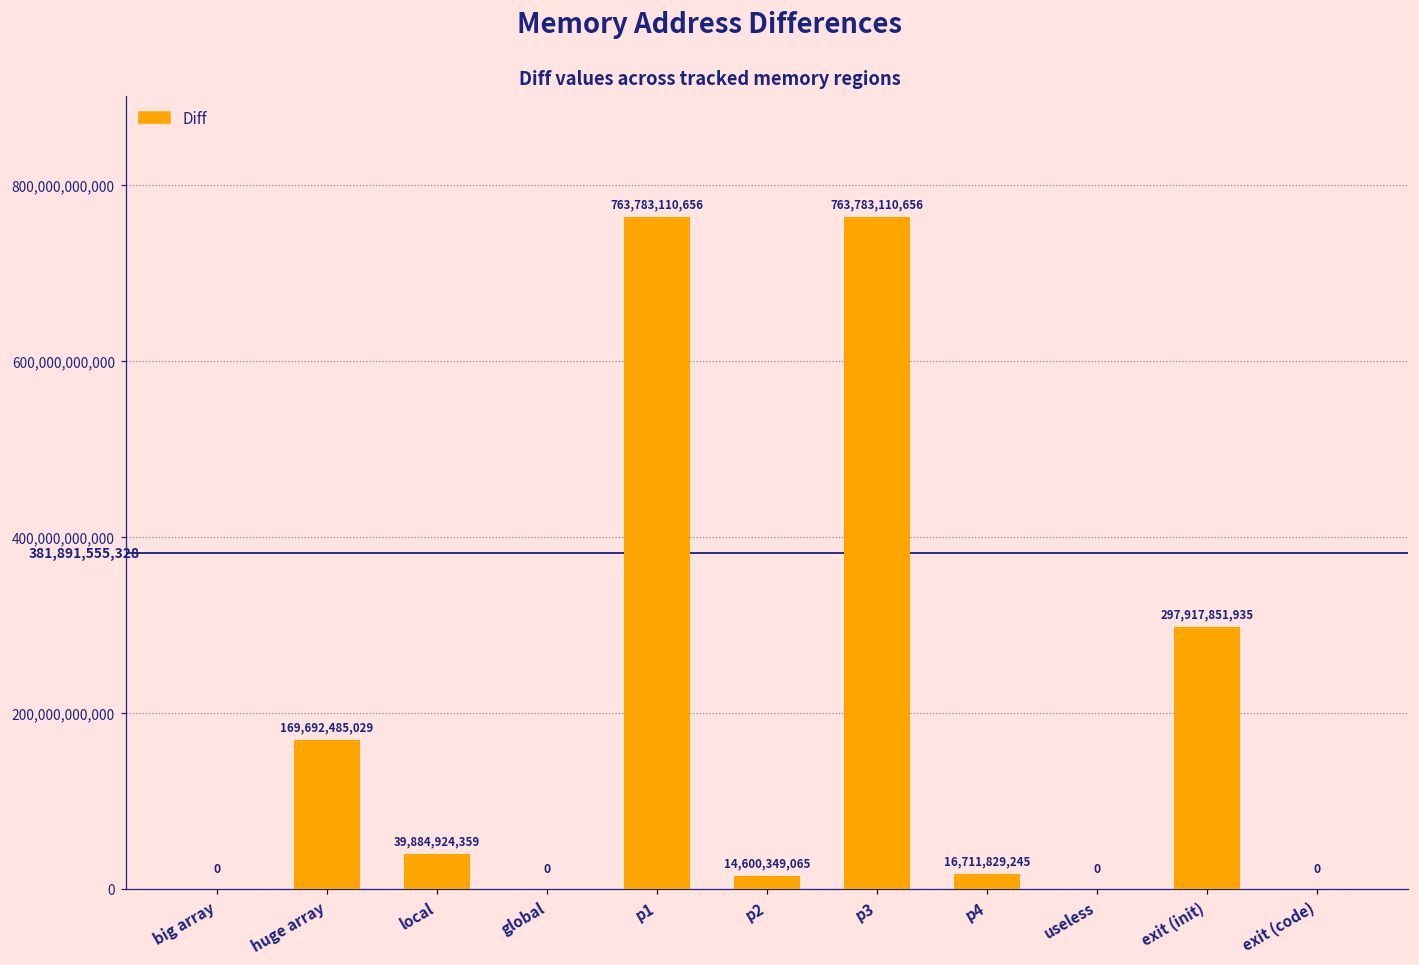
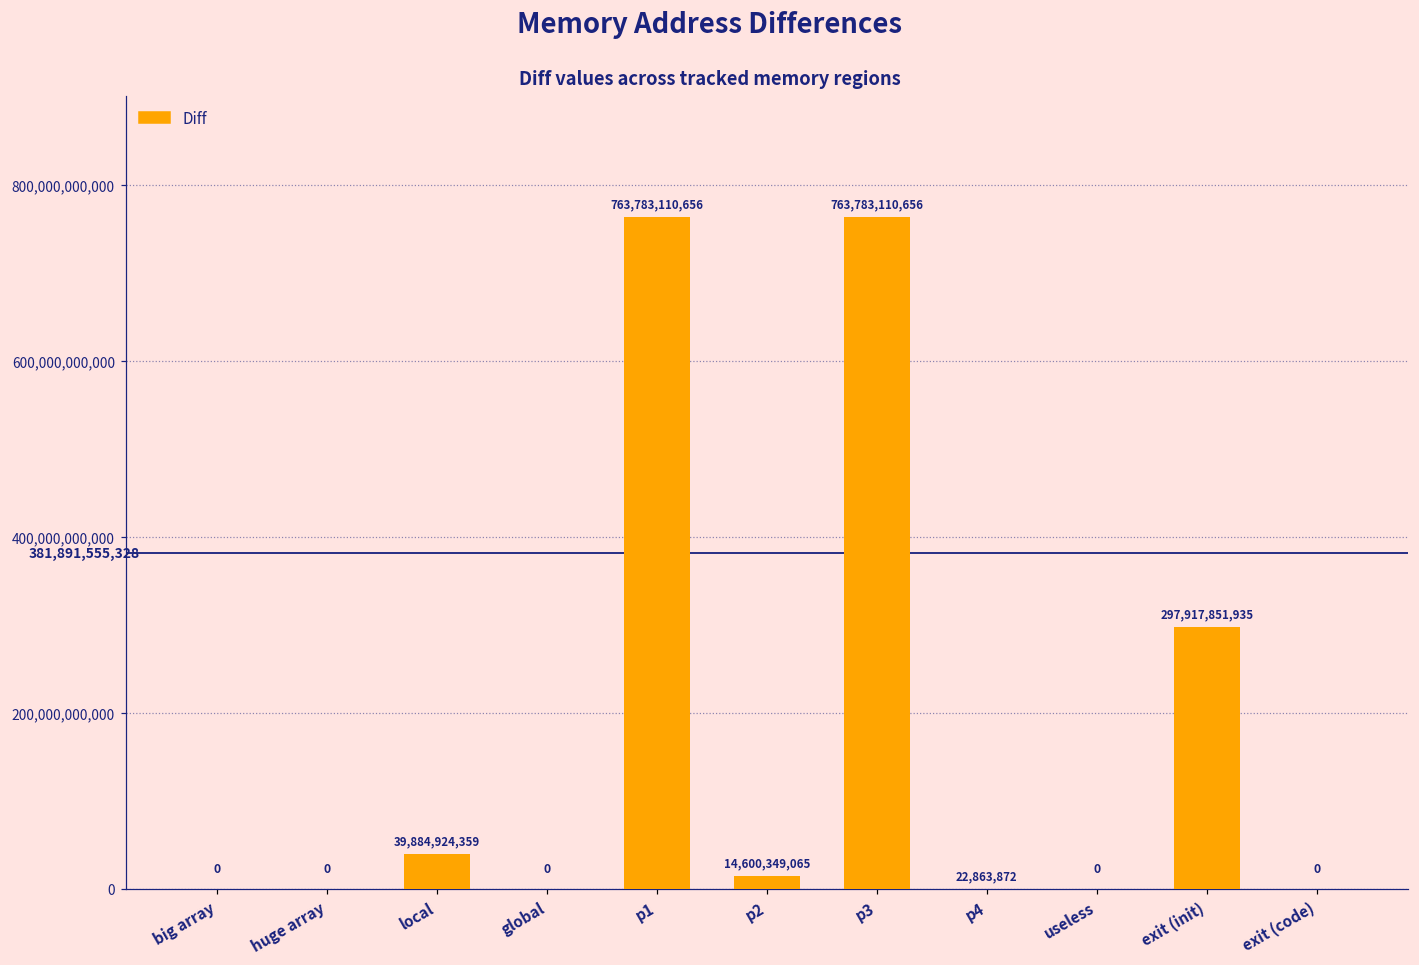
  {
    "big array": "0",
-   "huge array": "169,692,485,029",
+   "huge array": "0",
    "local": "39,884,924,359",
    "global": "0",
    "p1": "763,783,110,656",
    "p2": "14,600,349,065",
    "p3": "763,783,110,656",
-   "p4": "16,711,829,245",
+   "p4": "22,863,872",
    "useless": "0",
    "exit (init)": "297,917,851,935",
    "exit (code)": "0"
  }
